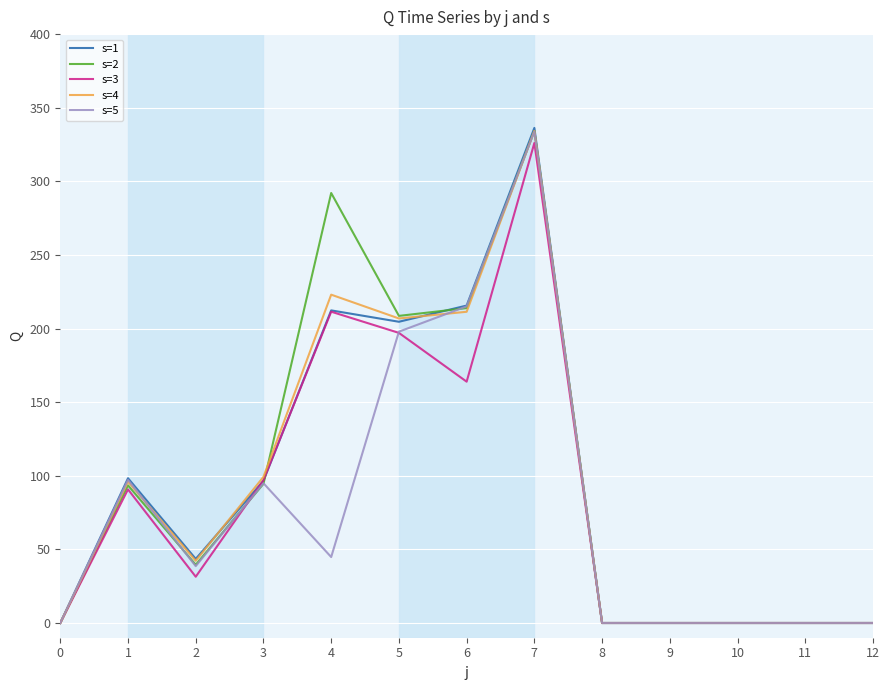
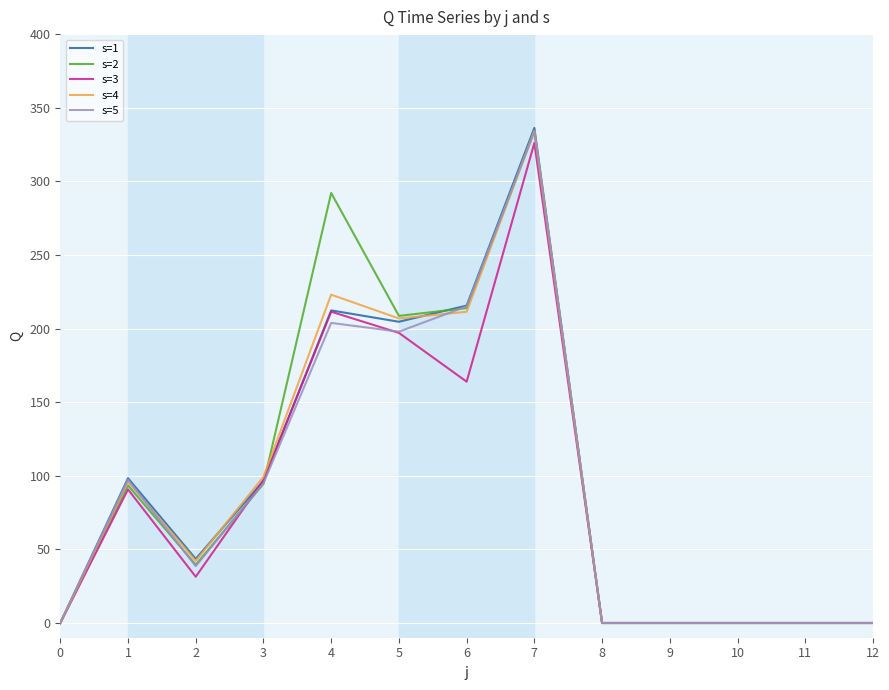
  {
    "s=1": {
      "5": 205,
      "7": 336
    },
    "s=2": {
      "1": 93,
      "4": 292,
      "5": 209
    },
    "s=3": {
      "1": 91,
      "2": 31,
      "6": 164,
      "7": 326
    },
    "s=4": {
      "3": 99,
      "4": 223,
      "5": 207,
      "6": 211
    },
    "s=5": {
-     "4": 45
+     "4": 204
    }
  }
